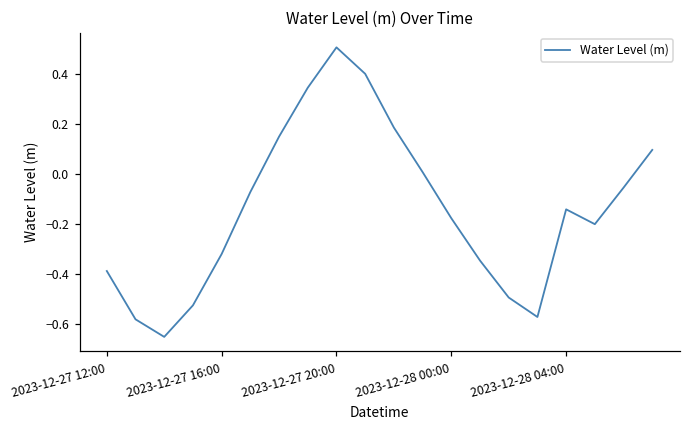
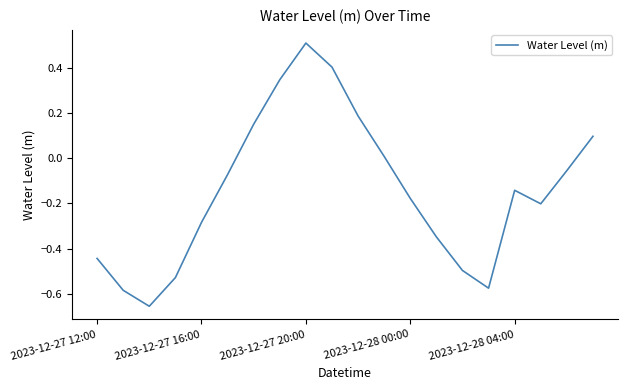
  {
-   "2023-12-27 12:00": -0.39,
-   "2023-12-27 16:00": -0.32,
+   "2023-12-27 12:00": -0.44,
+   "2023-12-27 16:00": -0.28,
    "2023-12-27 20:00": 0.51,
    "2023-12-28 00:00": -0.18,
    "2023-12-28 04:00": -0.14
  }
